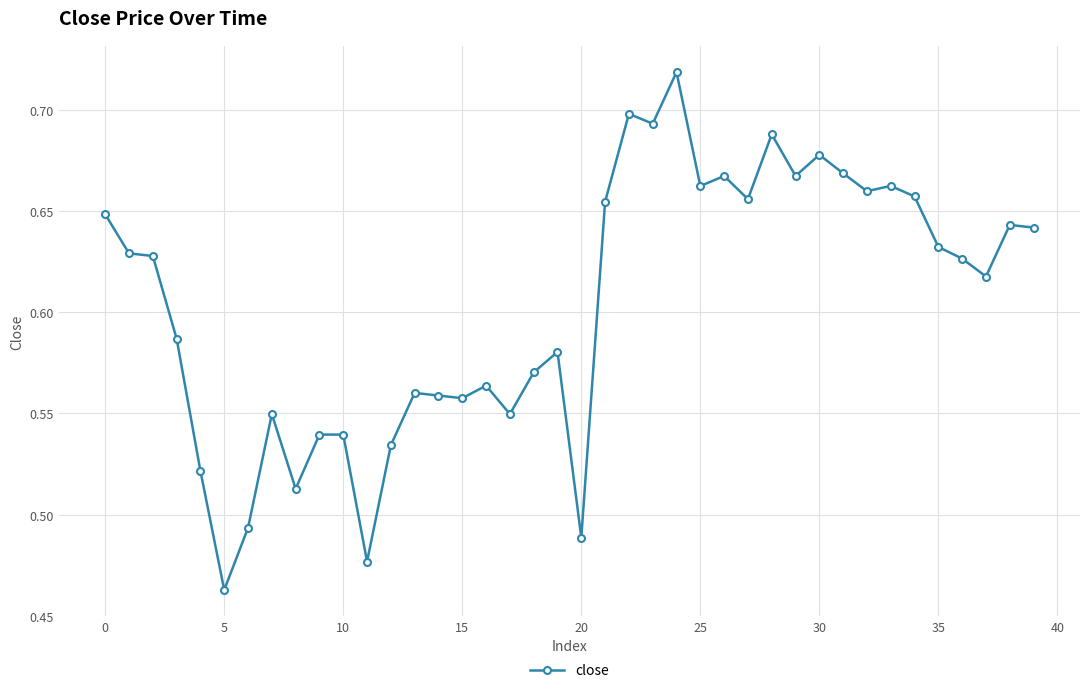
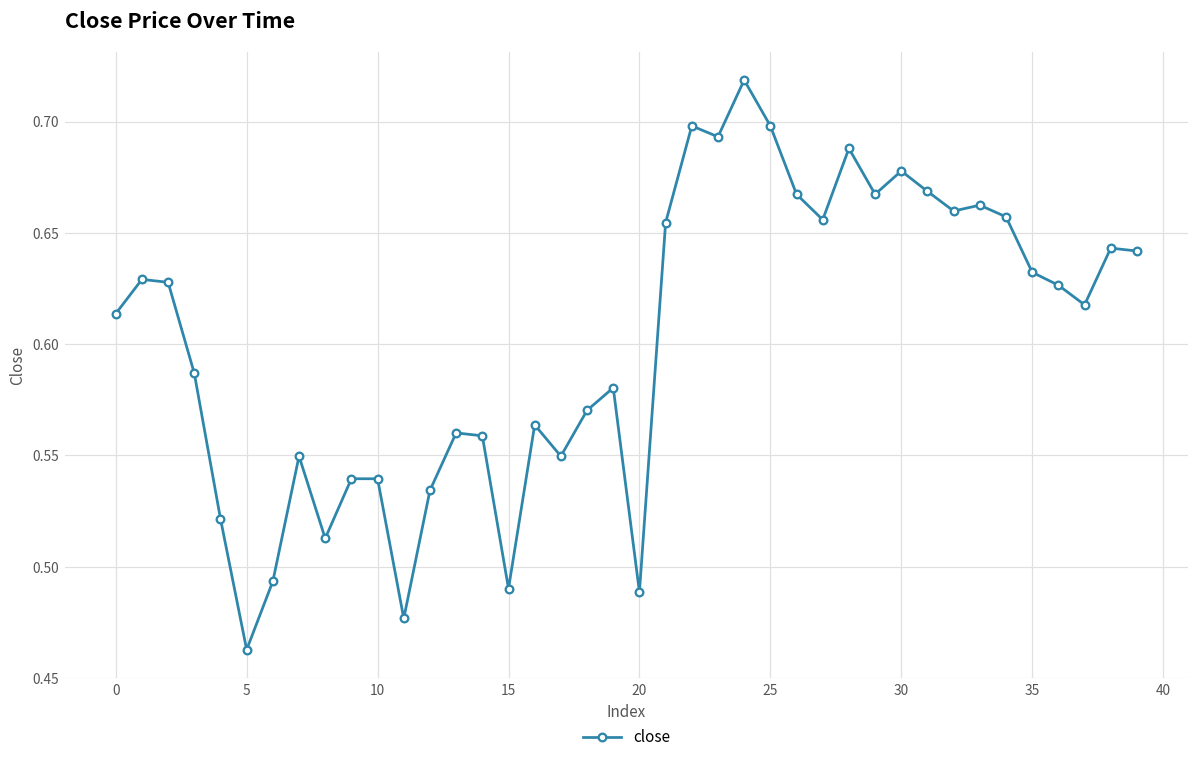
  {
-   "0": 0.648,
+   "0": 0.614,
    "5": 0.463,
    "10": 0.540,
-   "15": 0.558,
+   "15": 0.490,
    "20": 0.489,
-   "25": 0.662,
+   "25": 0.698,
    "30": 0.678,
    "35": 0.632
  }
